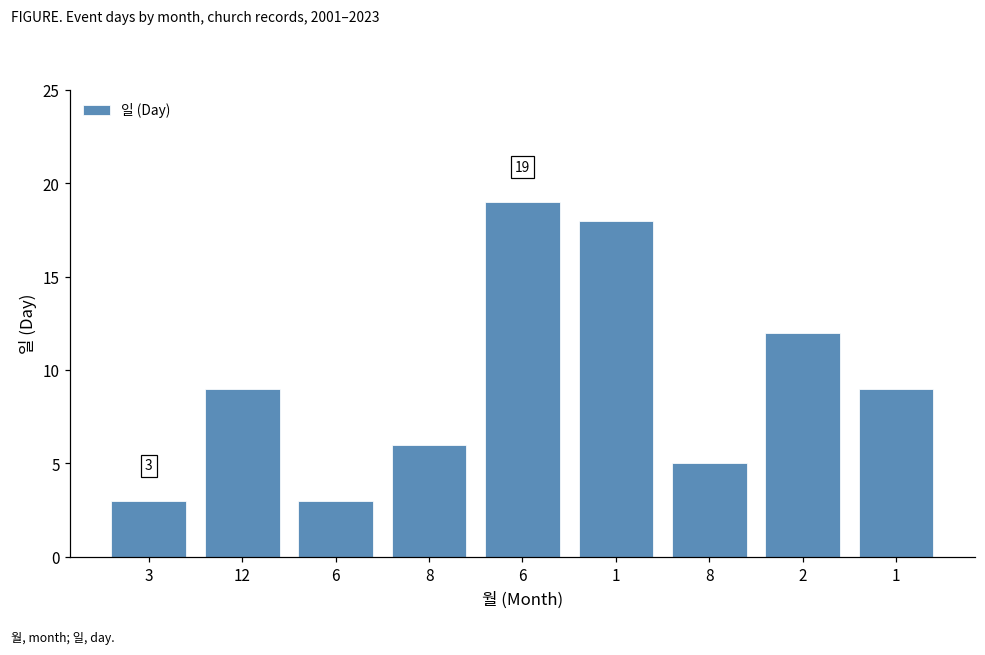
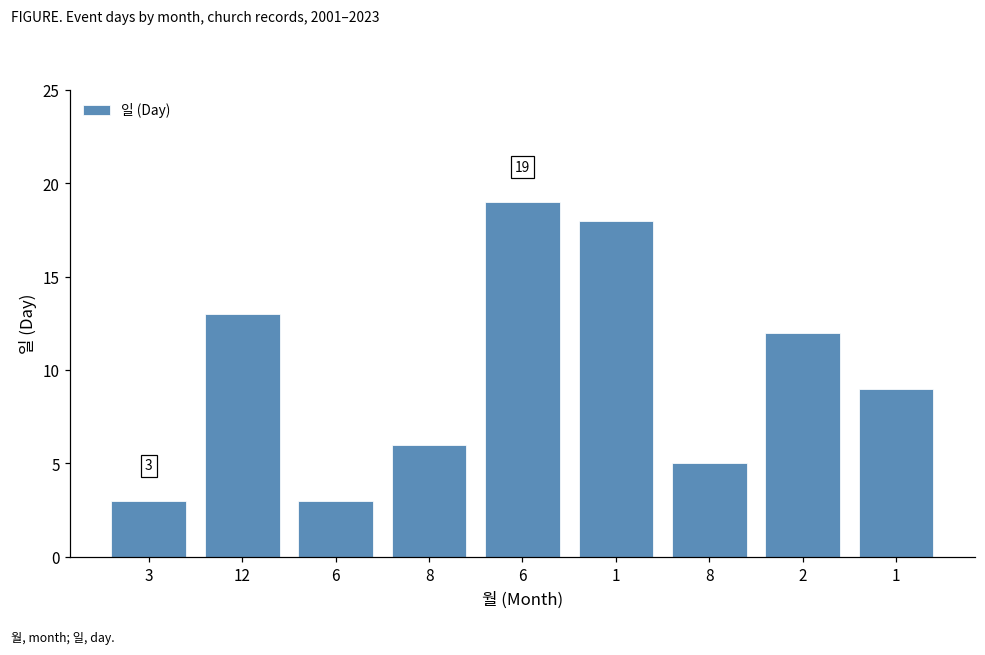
  {
-   "12": 9,
+   "12": 13,
    "2": 12
  }
